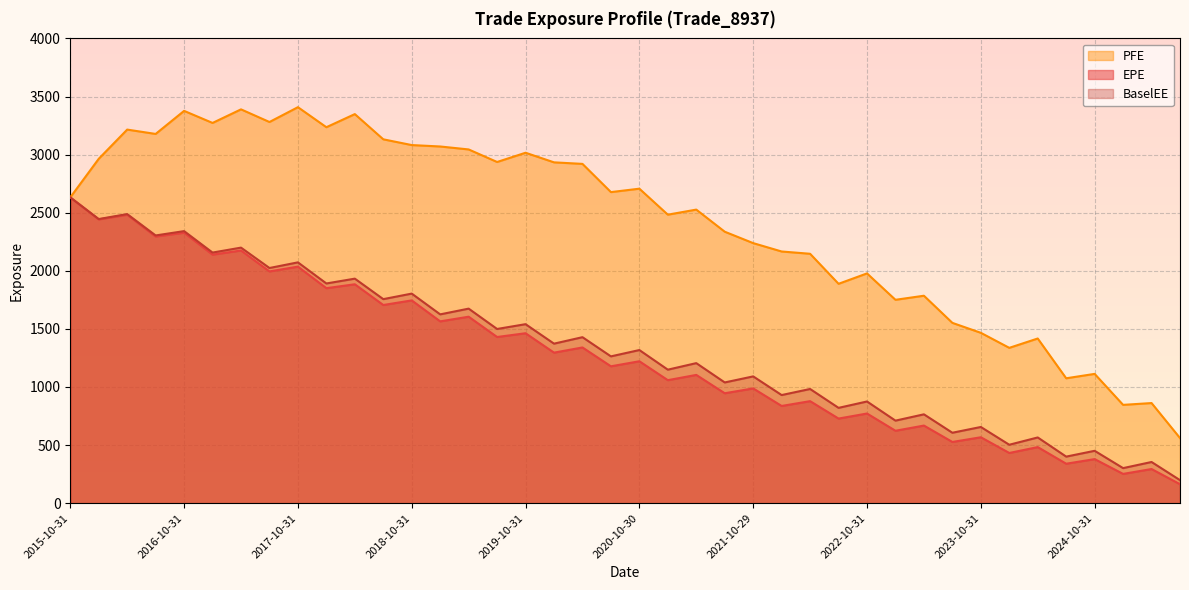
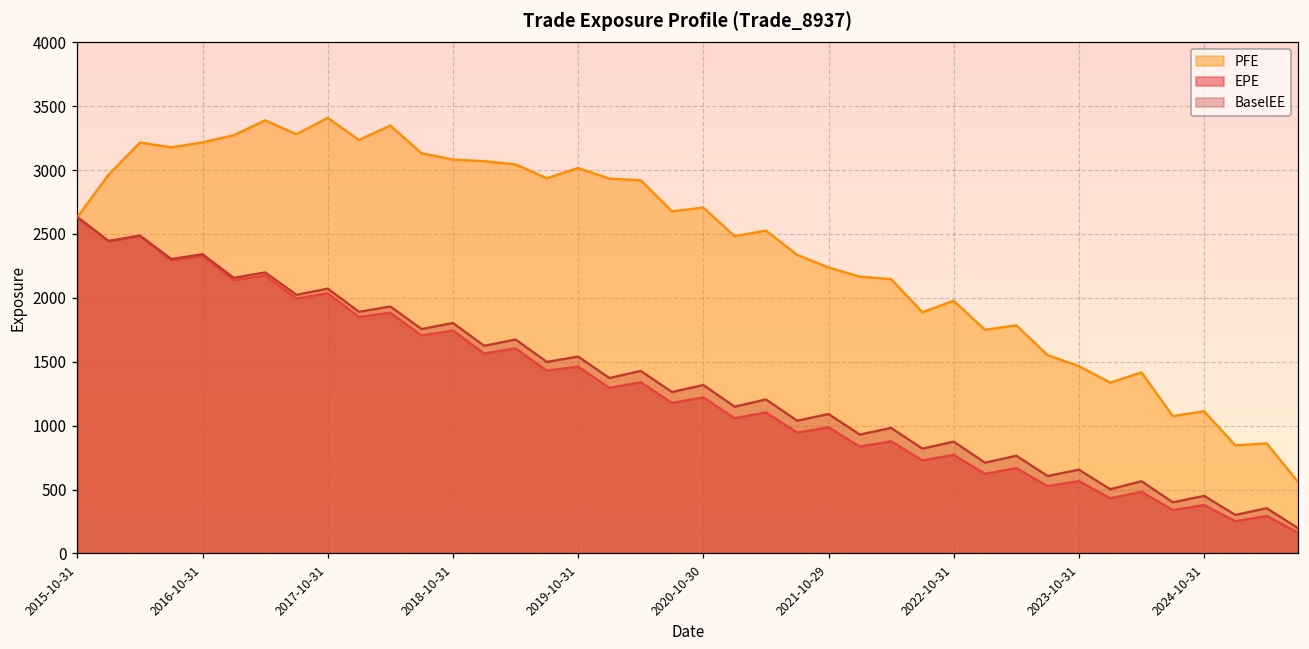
  {
    "PFE": {
-     "2016-10-31": 3380,
+     "2016-10-31": 3220,
      "2017-10-31": 3410,
      "2018-10-31": 3080,
      "2019-10-31": 3020,
      "2020-10-30": 2710,
      "2021-10-29": 2240,
      "2022-10-31": 1980,
      "2023-10-31": 1470,
      "2024-10-31": 1110
    }
  }
